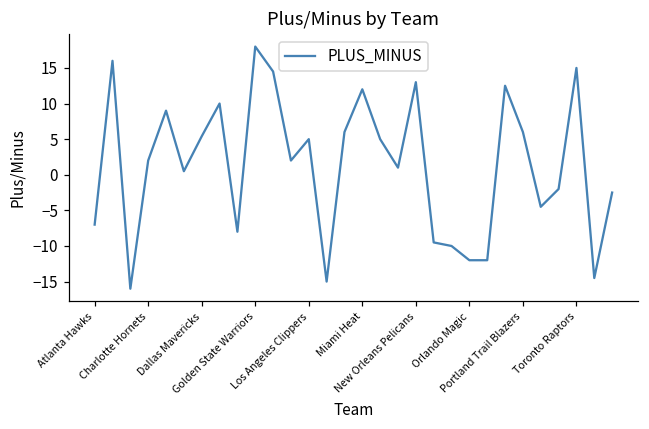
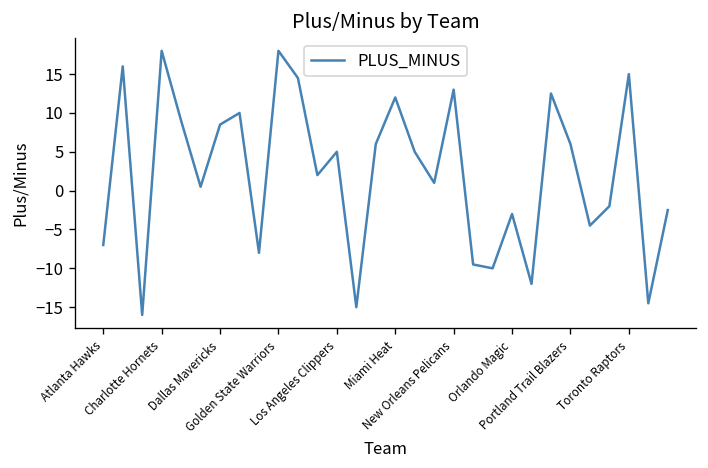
  {
    "Atlanta Hawks": -7,
-   "Charlotte Hornets": 2,
-   "Dallas Mavericks": 5,
+   "Charlotte Hornets": 18,
+   "Dallas Mavericks": 9,
    "Golden State Warriors": 18,
    "Los Angeles Clippers": 5,
    "Miami Heat": 12,
    "New Orleans Pelicans": 13,
-   "Orlando Magic": -12,
+   "Orlando Magic": -3,
    "Portland Trail Blazers": 6,
    "Toronto Raptors": 15
  }
